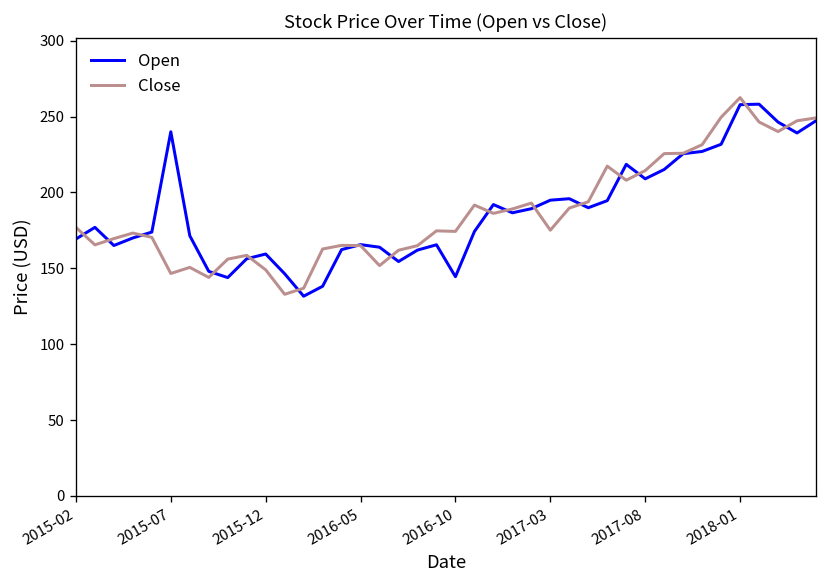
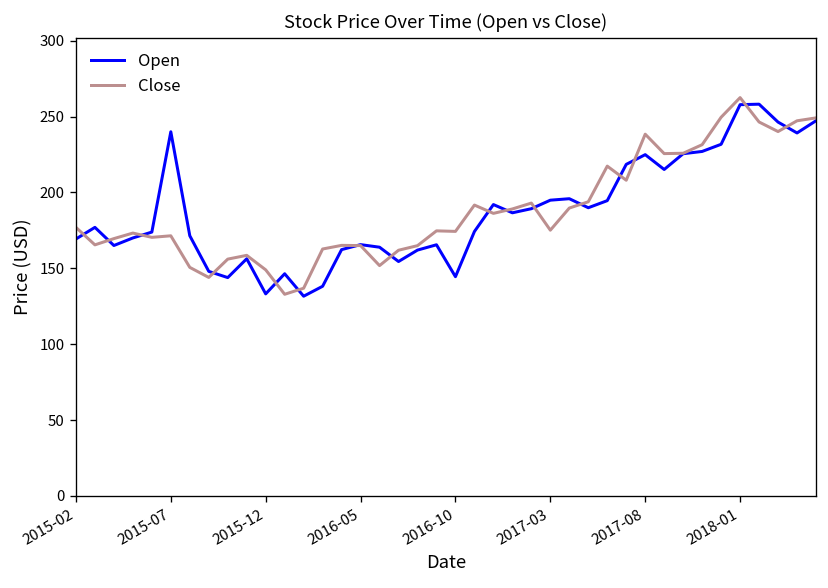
  {
    "Open": {
      "2015-02": 169,
      "2015-07": 240,
-     "2015-12": 159,
+     "2015-12": 133,
      "2016-10": 144,
      "2017-03": 195,
-     "2017-08": 209,
+     "2017-08": 225,
      "2018-01": 258
    },
    "Close": {
      "2015-02": 177,
-     "2015-07": 147,
+     "2015-07": 171,
      "2015-12": 149,
      "2016-10": 174,
      "2017-03": 175,
-     "2017-08": 214,
+     "2017-08": 238,
      "2018-01": 262
    }
  }
